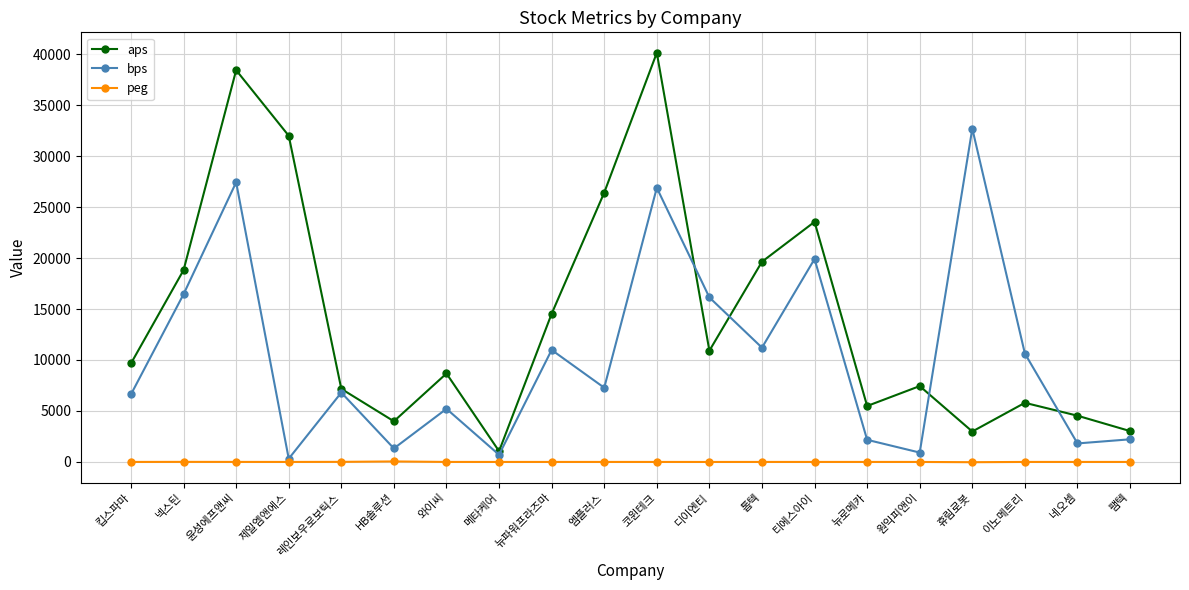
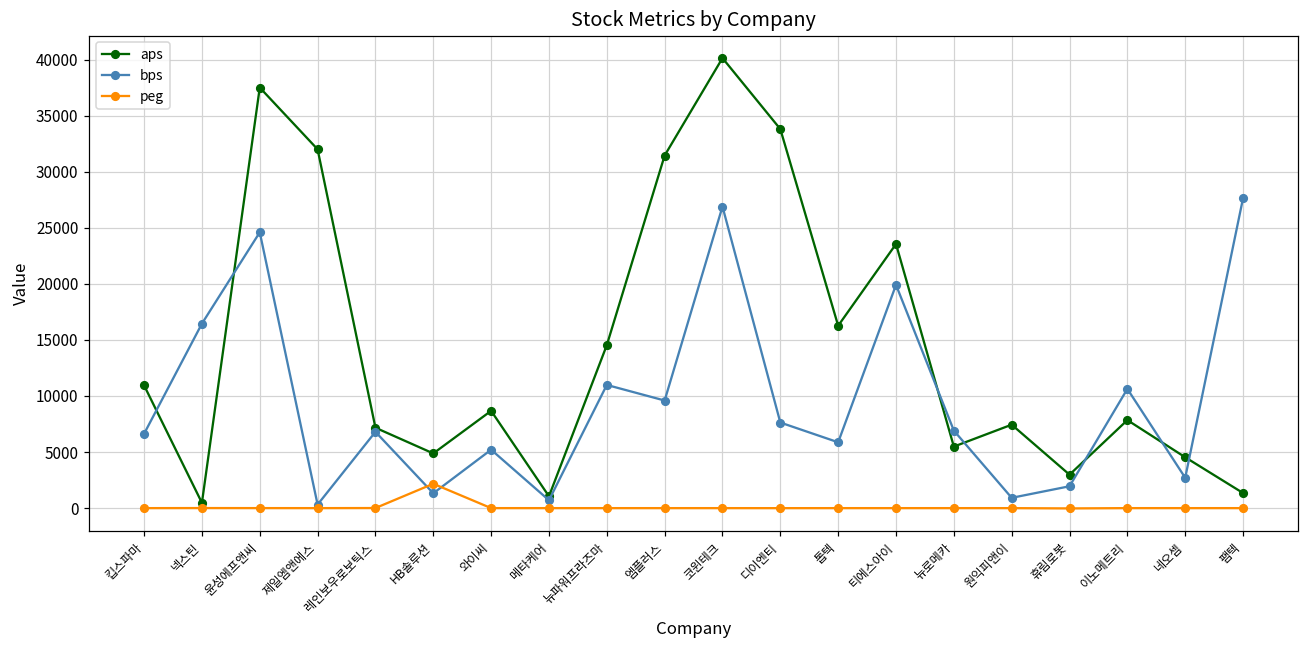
  {
    "aps": {
-     "킵스파마": 9700,
-     "넥스틴": 18800,
-     "윤성에프앤씨": 38400,
+     "킵스파마": 10900,
+     "넥스틴": 500,
+     "윤성에프앤씨": 37500,
      "제일엠앤에스": 32000,
      "레인보우로보틱스": 7200,
-     "HB솔루션": 4000,
+     "HB솔루션": 4900,
      "와이씨": 8700,
      "메타케어": 1100,
      "뉴파워프라즈마": 14500,
-     "엠플러스": 26400,
+     "엠플러스": 31400,
      "코윈테크": 40100,
-     "디이엔티": 10900,
-     "톱텍": 19600,
+     "디이엔티": 33800,
+     "톱텍": 16300,
      "티에스아이": 23500,
      "뉴로메카": 5500,
      "원익피앤이": 7400,
      "휴림로봇": 3000,
-     "이노메트리": 5800,
+     "이노메트리": 7800,
      "네오셈": 4500,
-     "팸텍": 3000
+     "팸텍": 1300
    },
    "bps": {
      "킵스파마": 6600,
      "넥스틴": 16500,
-     "윤성에프앤씨": 27400,
+     "윤성에프앤씨": 24600,
      "제일엠앤에스": 300,
      "레인보우로보틱스": 6800,
      "HB솔루션": 1300,
      "와이씨": 5200,
      "메타케어": 700,
      "뉴파워프라즈마": 11000,
-     "엠플러스": 7300,
+     "엠플러스": 9600,
      "코윈테크": 26900,
-     "디이엔티": 16100,
-     "톱텍": 11200,
+     "디이엔티": 7600,
+     "톱텍": 5900,
      "티에스아이": 19900,
-     "뉴로메카": 2200,
+     "뉴로메카": 6900,
      "원익피앤이": 900,
-     "휴림로봇": 32700,
+     "휴림로봇": 2000,
      "이노메트리": 10600,
-     "네오셈": 1800,
-     "팸텍": 2200
+     "네오셈": 2700,
+     "팸텍": 27600
    },
    "peg": {
      "킵스파마": 0,
      "넥스틴": 0,
      "윤성에프앤씨": 0,
      "제일엠앤에스": 0,
      "레인보우로보틱스": 0,
-     "HB솔루션": 0,
+     "HB솔루션": 2200,
      "와이씨": 0,
      "메타케어": 0,
      "뉴파워프라즈마": 0,
      "엠플러스": 0,
      "코윈테크": 0,
      "디이엔티": 0,
      "톱텍": 0,
      "티에스아이": 0,
      "뉴로메카": 0,
      "원익피앤이": 0,
      "휴림로봇": 0,
      "이노메트리": 0,
      "네오셈": 0,
      "팸텍": 0
    }
  }
